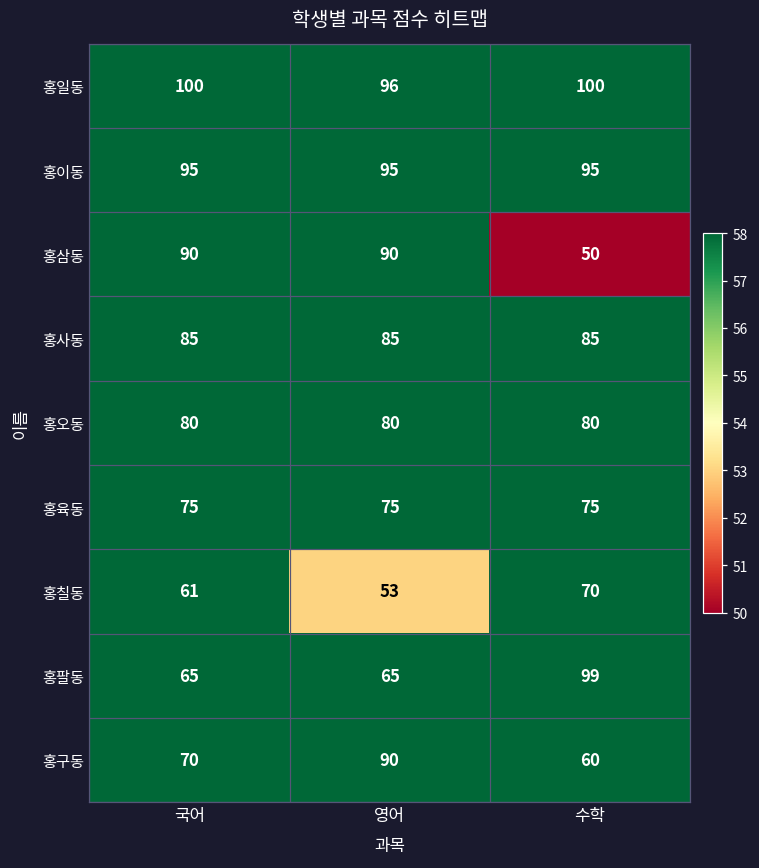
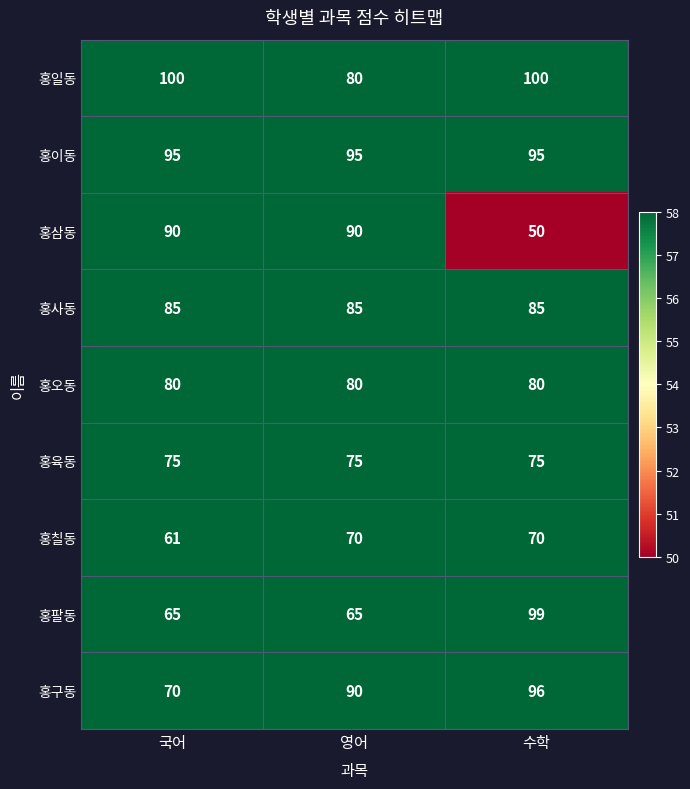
  {
    "홍일동": {
      "국어": 100,
-     "영어": 96,
+     "영어": 80,
      "수학": 100
    },
    "홍이동": {
      "국어": 95,
      "영어": 95,
      "수학": 95
    },
    "홍삼동": {
      "국어": 90,
      "영어": 90,
      "수학": 50
    },
    "홍사동": {
      "국어": 85,
      "영어": 85,
      "수학": 85
    },
    "홍오동": {
      "국어": 80,
      "영어": 80,
      "수학": 80
    },
    "홍육동": {
      "국어": 75,
      "영어": 75,
      "수학": 75
    },
    "홍칠동": {
      "국어": 61,
-     "영어": 53,
+     "영어": 70,
      "수학": 70
    },
    "홍팔동": {
      "국어": 65,
      "영어": 65,
      "수학": 99
    },
    "홍구동": {
      "국어": 70,
      "영어": 90,
-     "수학": 60
+     "수학": 96
    }
  }
